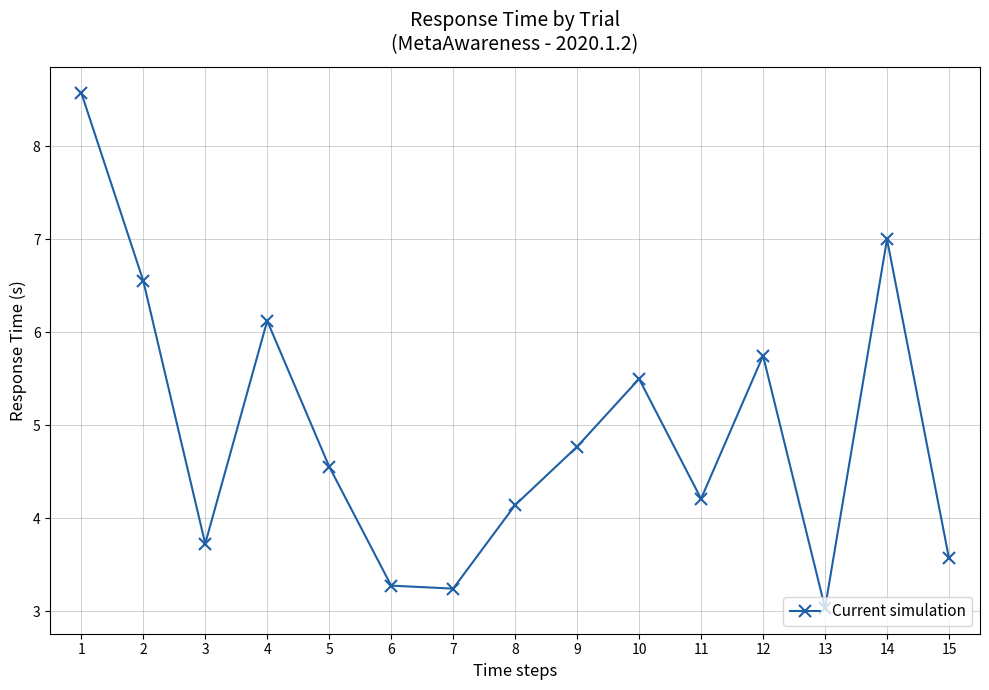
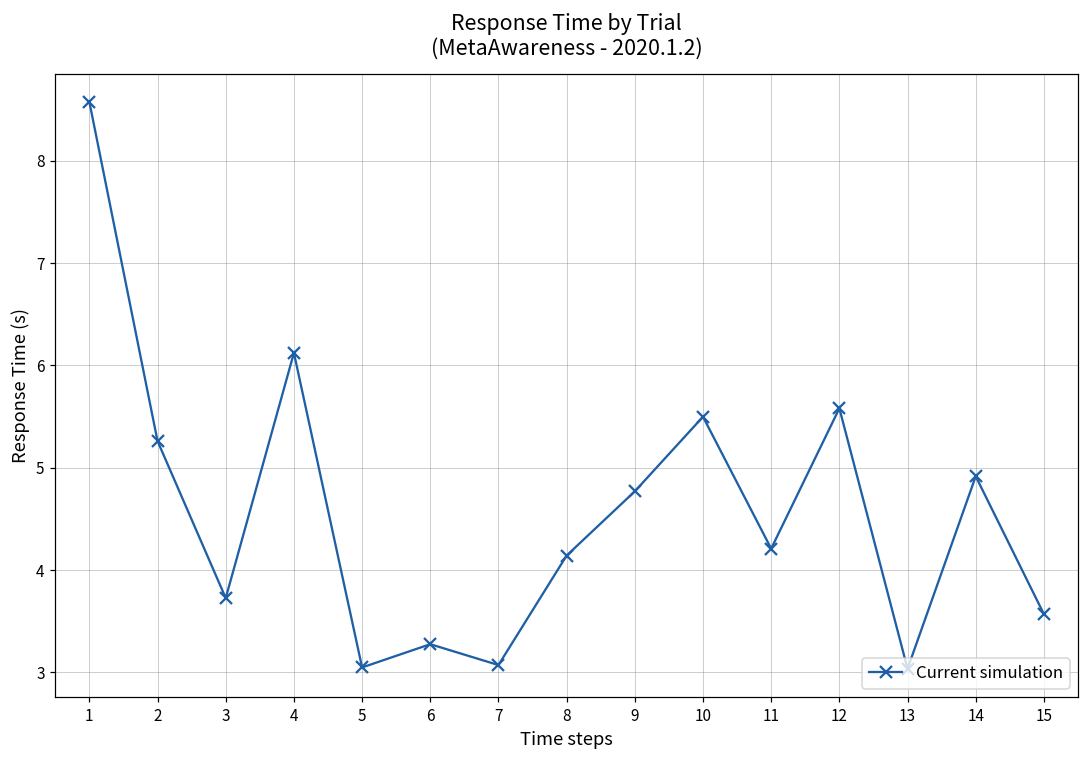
  {
    "1": 8.6,
-   "2": 6.6,
+   "2": 5.3,
    "3": 3.7,
    "4": 6.1,
-   "5": 4.6,
+   "5": 3.0,
    "6": 3.3,
-   "7": 3.2,
+   "7": 3.1,
    "8": 4.1,
    "9": 4.8,
    "10": 5.5,
    "11": 4.2,
-   "12": 5.7,
-   "14": 7.0,
+   "12": 5.6,
+   "14": 4.9,
    "15": 3.6
  }
